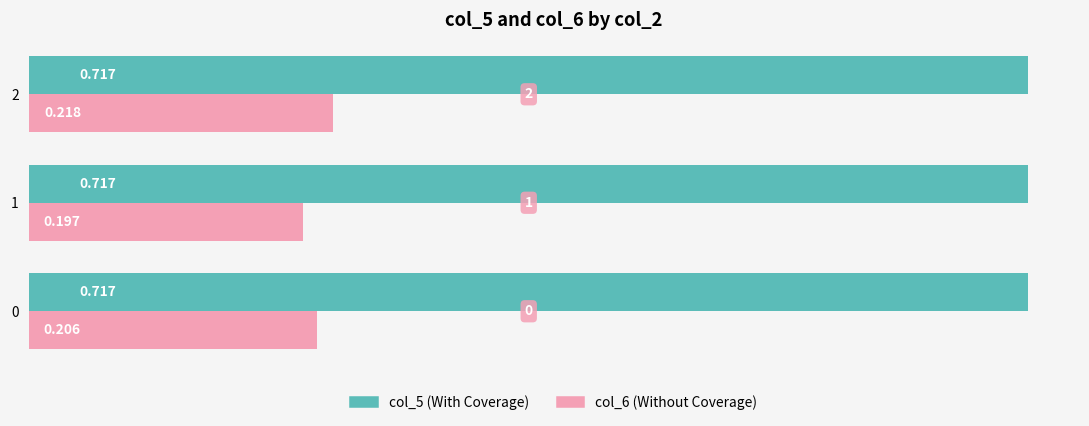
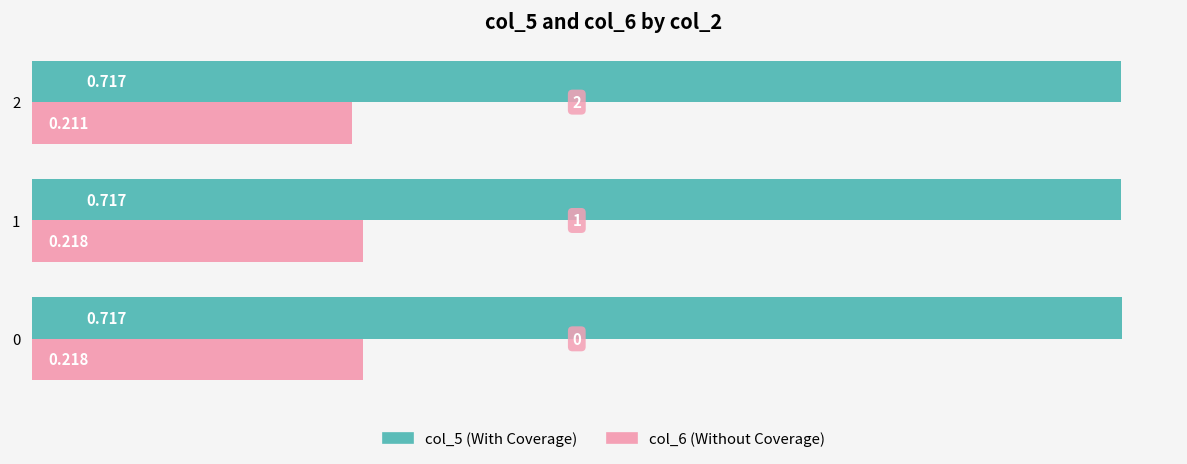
  {
    "col_5 (With Coverage)": {
      "2": 0.717,
      "1": 0.717,
      "0": 0.717
    },
    "col_6 (Without Coverage)": {
-     "2": 0.218,
-     "1": 0.197,
-     "0": 0.206
+     "2": 0.211,
+     "1": 0.218,
+     "0": 0.218
    }
  }
